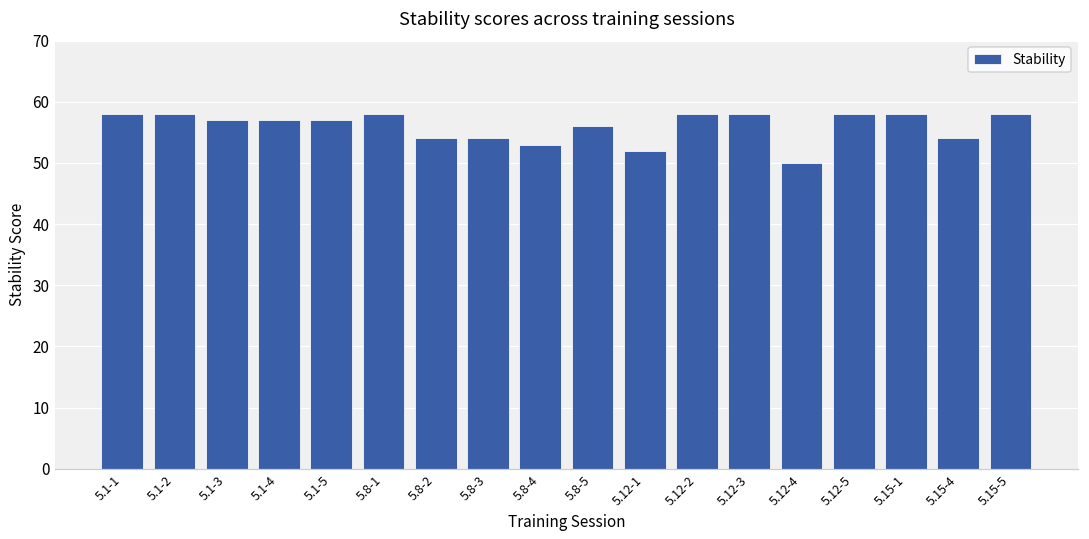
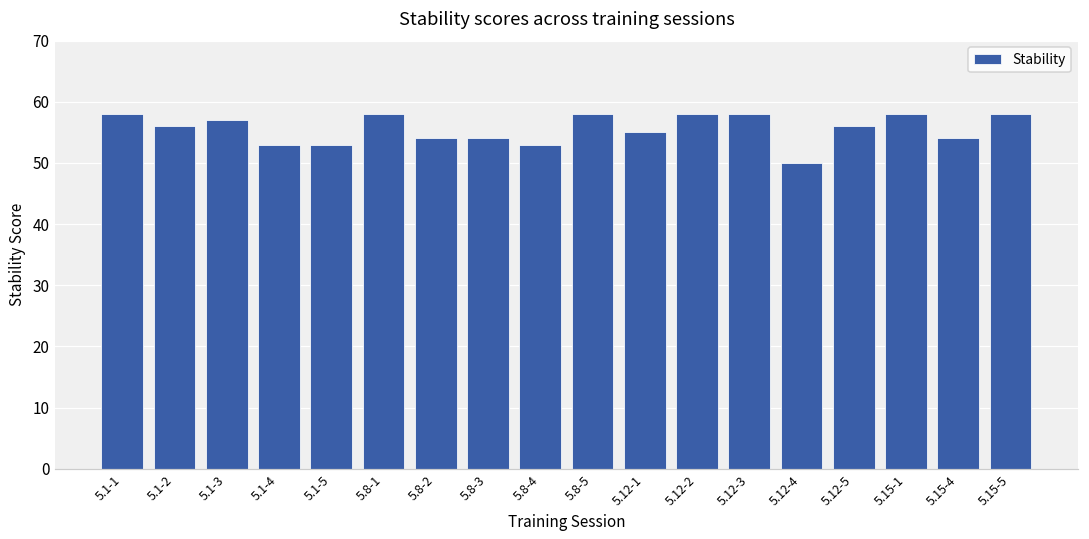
  {
    "5.1-1": 58,
-   "5.1-2": 58,
+   "5.1-2": 56,
    "5.1-3": 57,
-   "5.1-4": 57,
-   "5.1-5": 57,
+   "5.1-4": 53,
+   "5.1-5": 53,
    "5.8-1": 58,
    "5.8-2": 54,
    "5.8-3": 54,
    "5.8-4": 53,
-   "5.8-5": 56,
-   "5.12-1": 52,
+   "5.8-5": 58,
+   "5.12-1": 55,
    "5.12-2": 58,
    "5.12-3": 58,
    "5.12-4": 50,
-   "5.12-5": 58,
+   "5.12-5": 56,
    "5.15-1": 58,
    "5.15-4": 54,
    "5.15-5": 58
  }
